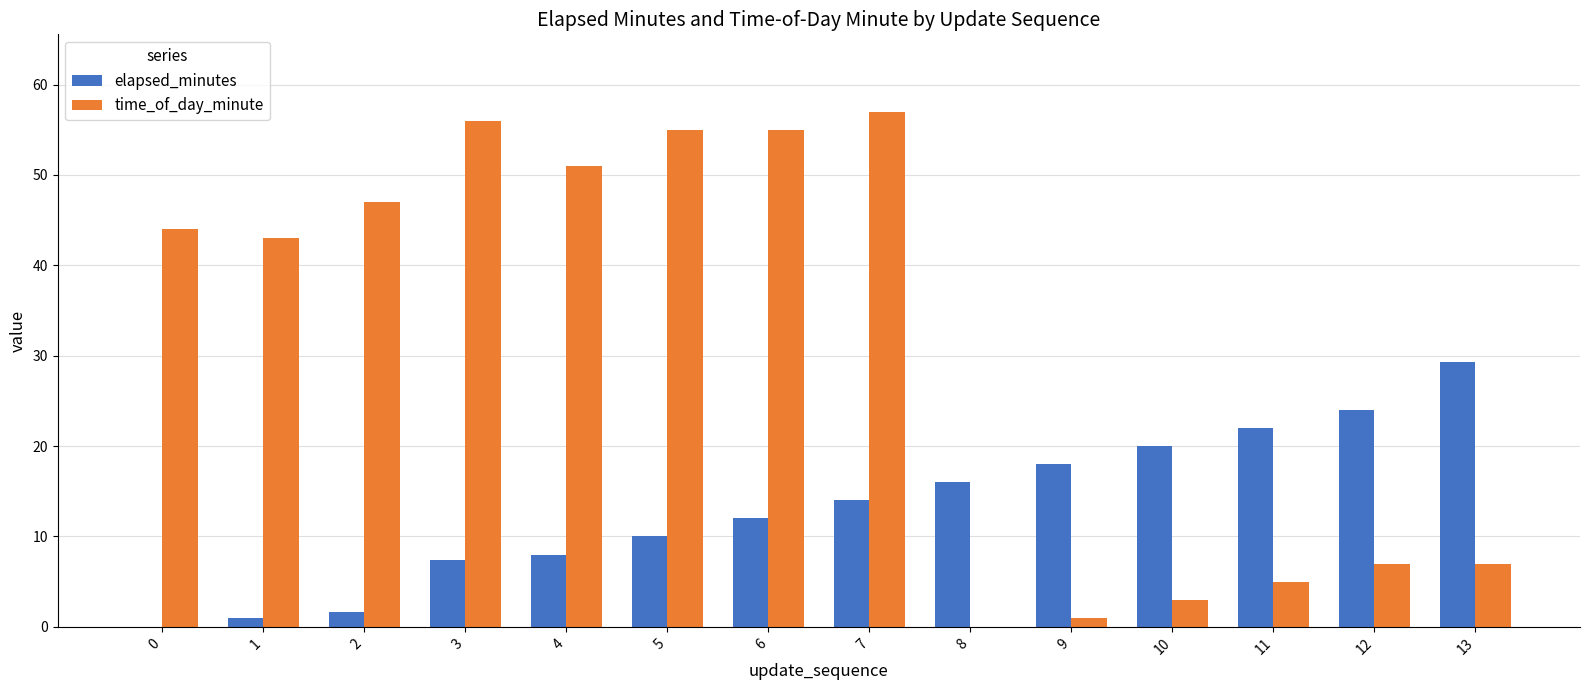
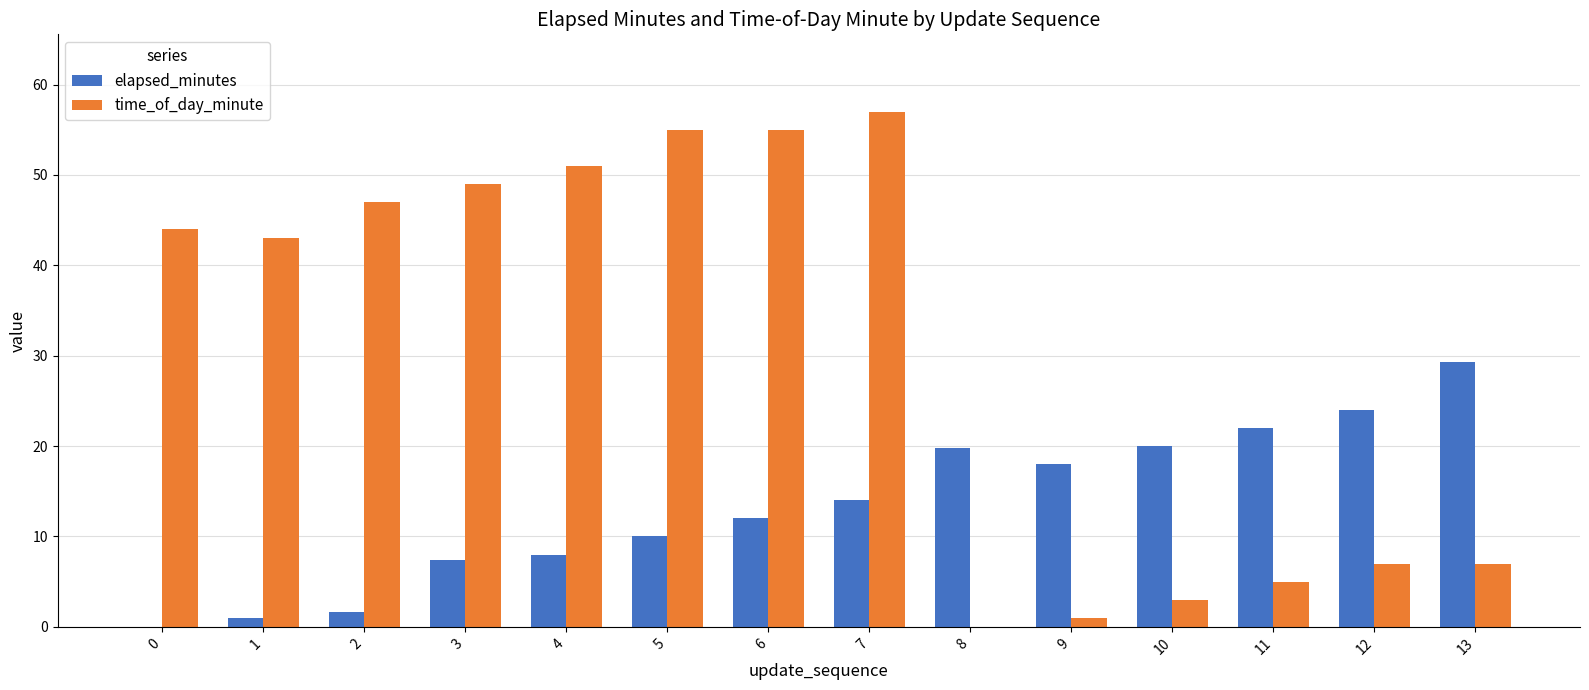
  {
    "elapsed_minutes": {
      "0": 0,
      "1": 1,
      "2": 2,
      "3": 7,
      "4": 8,
      "5": 10,
      "6": 12,
      "7": 14,
-     "8": 16,
+     "8": 20,
      "9": 18,
      "10": 20,
      "11": 22,
      "12": 24,
      "13": 29
    },
    "time_of_day_minute": {
      "0": 44,
      "1": 43,
      "2": 47,
-     "3": 56,
+     "3": 49,
      "4": 51,
      "5": 55,
      "6": 55,
      "7": 57,
      "8": 0,
      "9": 1,
      "10": 3,
      "11": 5,
      "12": 7,
      "13": 7
    }
  }
